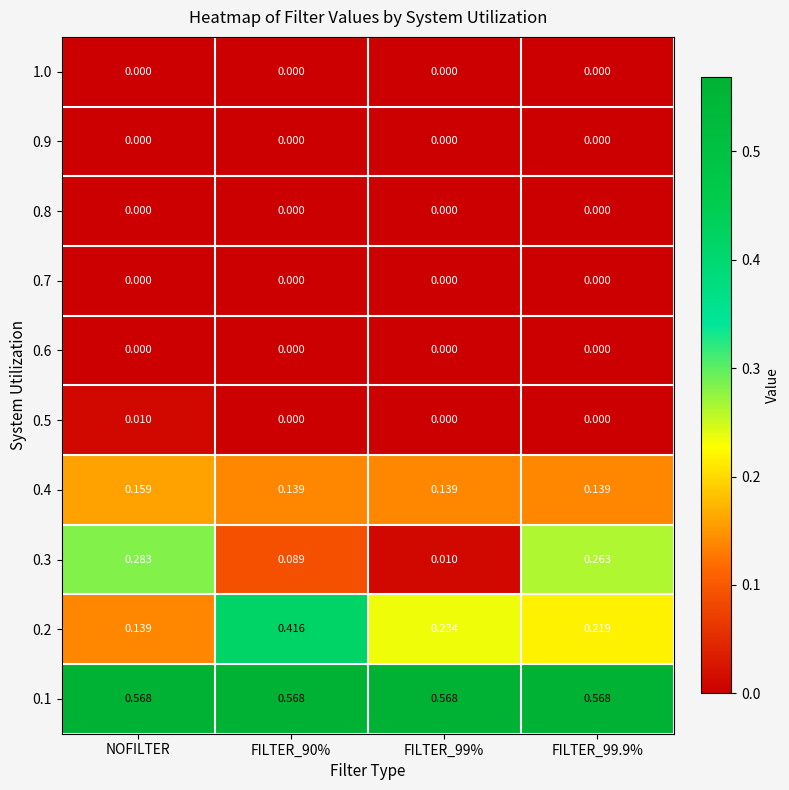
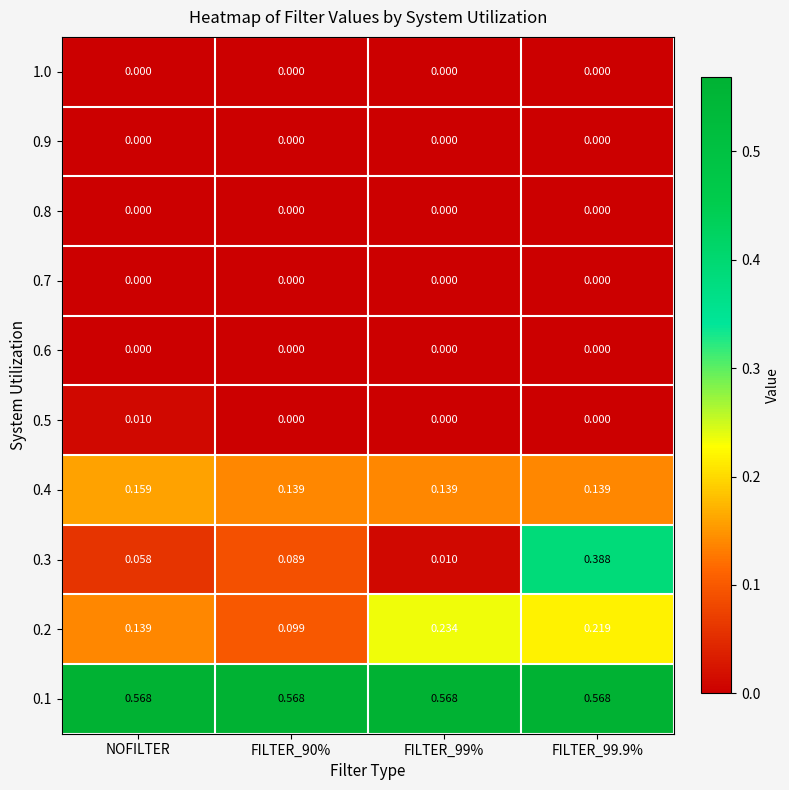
  {
    "1.0": {
      "NOFILTER": 0.000,
      "FILTER_90%": 0.000,
      "FILTER_99%": 0.000,
      "FILTER_99.9%": 0.000
    },
    "0.9": {
      "NOFILTER": 0.000,
      "FILTER_90%": 0.000,
      "FILTER_99%": 0.000,
      "FILTER_99.9%": 0.000
    },
    "0.8": {
      "NOFILTER": 0.000,
      "FILTER_90%": 0.000,
      "FILTER_99%": 0.000,
      "FILTER_99.9%": 0.000
    },
    "0.7": {
      "NOFILTER": 0.000,
      "FILTER_90%": 0.000,
      "FILTER_99%": 0.000,
      "FILTER_99.9%": 0.000
    },
    "0.6": {
      "NOFILTER": 0.000,
      "FILTER_90%": 0.000,
      "FILTER_99%": 0.000,
      "FILTER_99.9%": 0.000
    },
    "0.5": {
      "NOFILTER": 0.010,
      "FILTER_90%": 0.000,
      "FILTER_99%": 0.000,
      "FILTER_99.9%": 0.000
    },
    "0.4": {
      "NOFILTER": 0.159,
      "FILTER_90%": 0.139,
      "FILTER_99%": 0.139,
      "FILTER_99.9%": 0.139
    },
    "0.3": {
-     "NOFILTER": 0.283,
+     "NOFILTER": 0.058,
      "FILTER_90%": 0.089,
      "FILTER_99%": 0.010,
-     "FILTER_99.9%": 0.263
+     "FILTER_99.9%": 0.388
    },
    "0.2": {
      "NOFILTER": 0.139,
-     "FILTER_90%": 0.416,
+     "FILTER_90%": 0.099,
      "FILTER_99%": 0.234,
      "FILTER_99.9%": 0.219
    },
    "0.1": {
      "NOFILTER": 0.568,
      "FILTER_90%": 0.568,
      "FILTER_99%": 0.568,
      "FILTER_99.9%": 0.568
    }
  }
